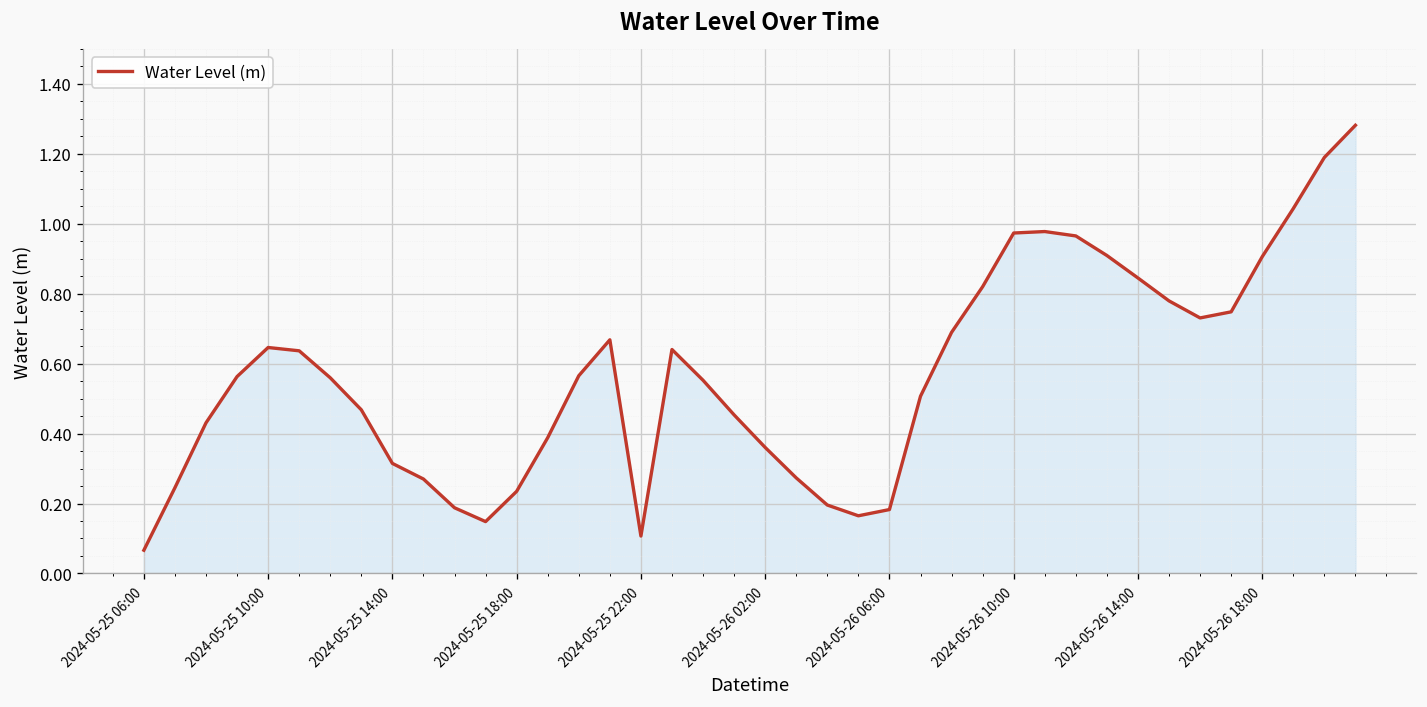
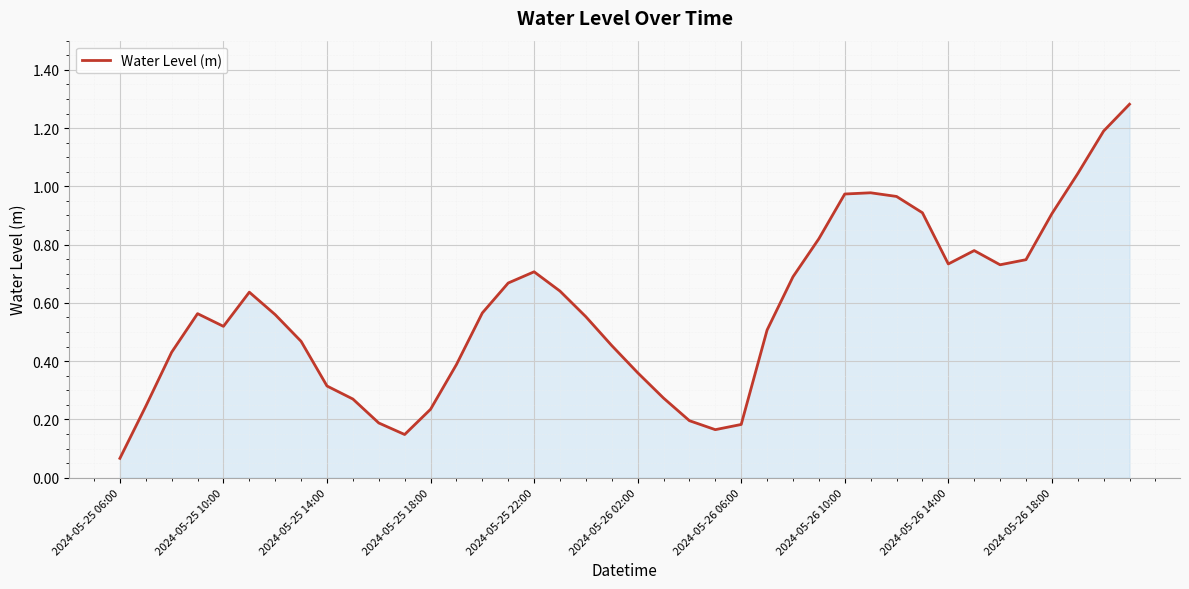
  {
    "2024-05-25 06:00": 0.07,
-   "2024-05-25 10:00": 0.65,
+   "2024-05-25 10:00": 0.52,
    "2024-05-25 14:00": 0.31,
    "2024-05-25 18:00": 0.23,
-   "2024-05-25 22:00": 0.11,
+   "2024-05-25 22:00": 0.71,
    "2024-05-26 02:00": 0.36,
    "2024-05-26 06:00": 0.18,
    "2024-05-26 10:00": 0.97,
-   "2024-05-26 14:00": 0.85,
+   "2024-05-26 14:00": 0.73,
    "2024-05-26 18:00": 0.91
  }
